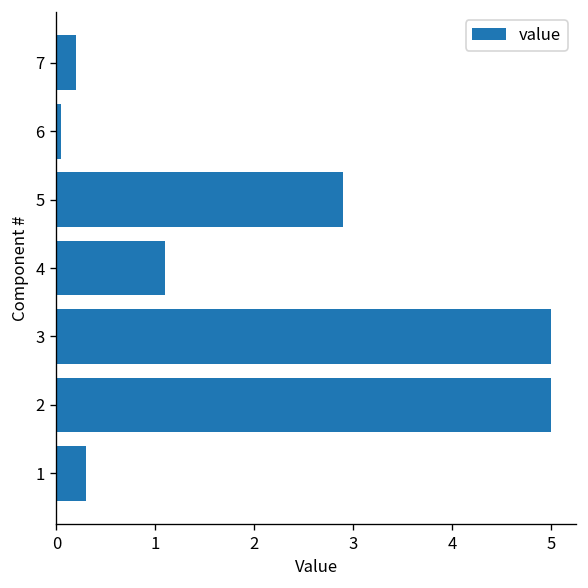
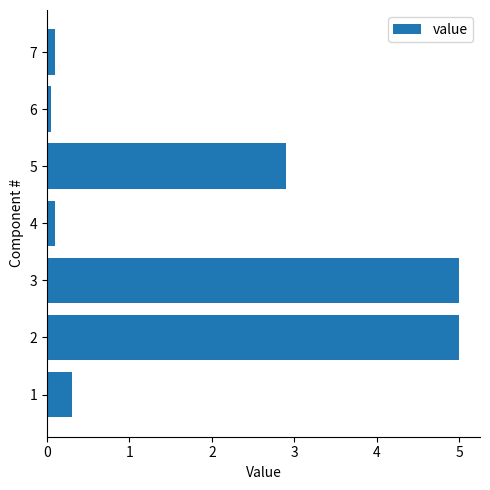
  {
-   "7": 0.2,
+   "7": 0.1,
    "6": 0.1,
    "5": 2.9,
-   "4": 1.1,
+   "4": 0.1,
    "3": 5.0,
    "2": 5.0,
    "1": 0.3
  }
